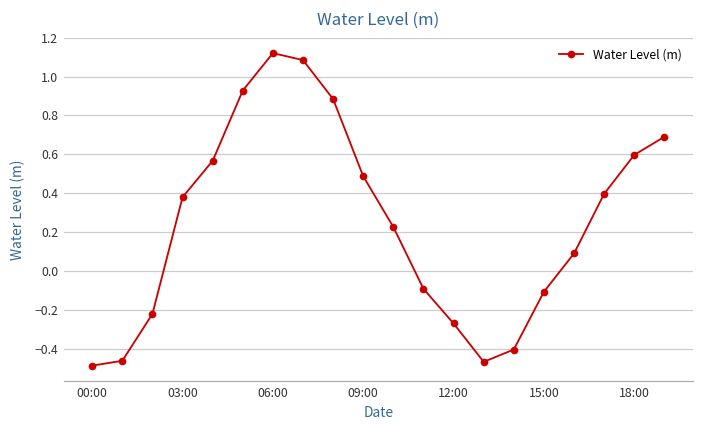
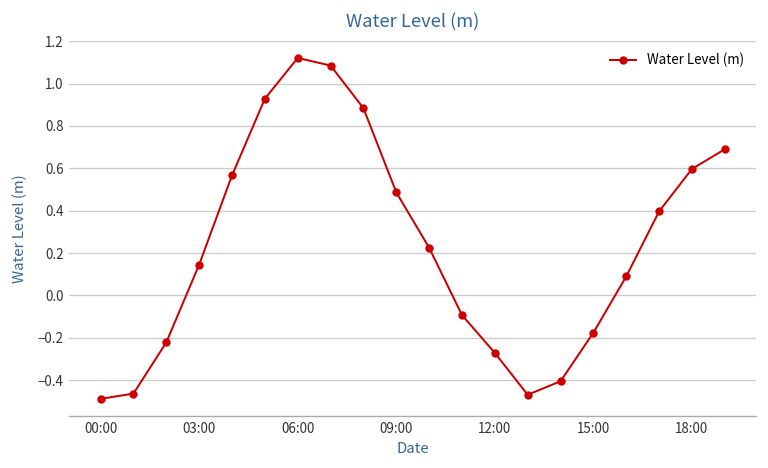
  {
    "00:00": -0.49,
-   "03:00": 0.38,
+   "03:00": 0.15,
    "06:00": 1.12,
    "09:00": 0.49,
    "12:00": -0.27,
-   "15:00": -0.11,
+   "15:00": -0.18,
    "18:00": 0.60
  }
